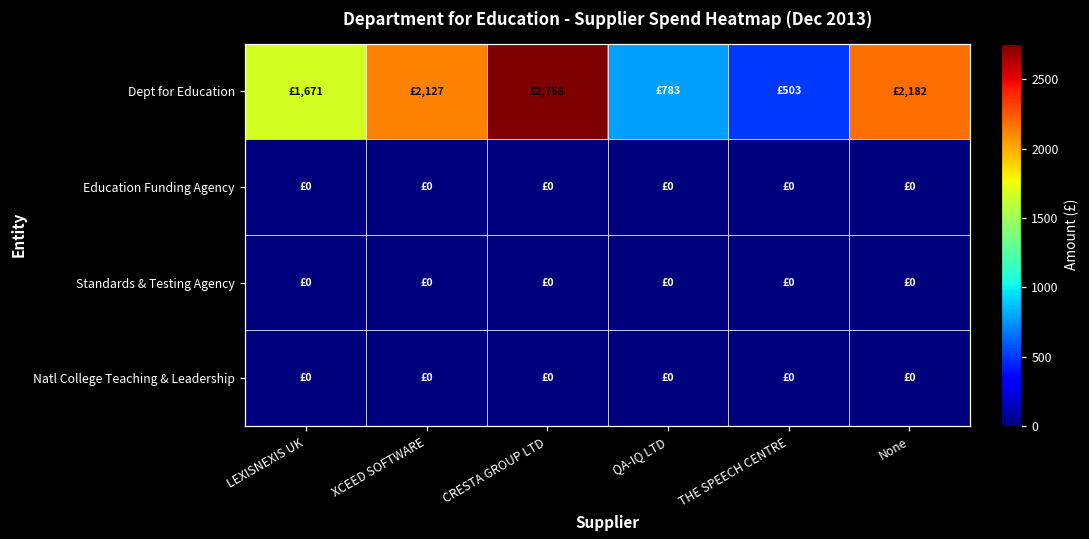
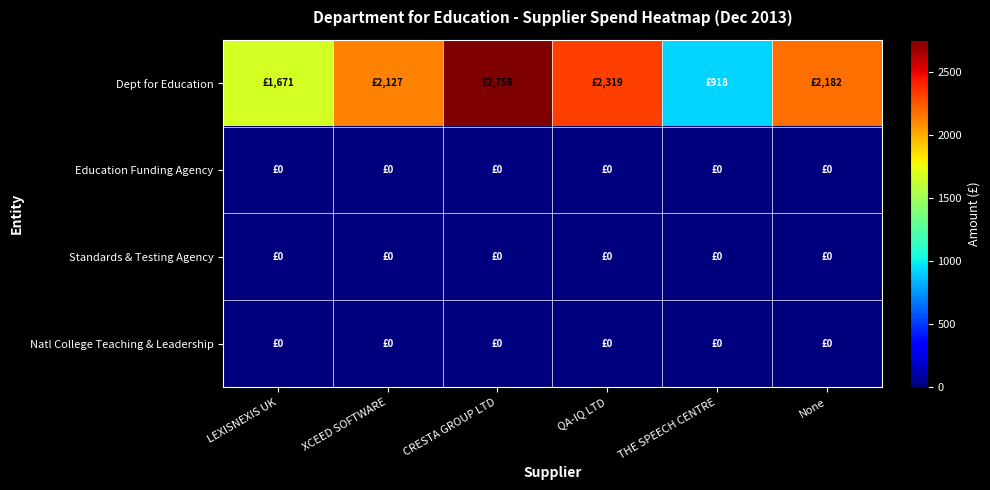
  {
    "Dept for Education": {
      "LEXISNEXIS UK": "£1,671",
      "XCEED SOFTWARE": "£2,127",
      "CRESTA GROUP LTD": "£2,758",
-     "QA-IQ LTD": "£783",
-     "THE SPEECH CENTRE": "£503",
+     "QA-IQ LTD": "£2,319",
+     "THE SPEECH CENTRE": "£918",
      "None": "£2,182"
    },
    "Education Funding Agency": {
      "LEXISNEXIS UK": "£0",
      "XCEED SOFTWARE": "£0",
      "CRESTA GROUP LTD": "£0",
      "QA-IQ LTD": "£0",
      "THE SPEECH CENTRE": "£0",
      "None": "£0"
    },
    "Standards & Testing Agency": {
      "LEXISNEXIS UK": "£0",
      "XCEED SOFTWARE": "£0",
      "CRESTA GROUP LTD": "£0",
      "QA-IQ LTD": "£0",
      "THE SPEECH CENTRE": "£0",
      "None": "£0"
    },
    "Natl College Teaching & Leadership": {
      "LEXISNEXIS UK": "£0",
      "XCEED SOFTWARE": "£0",
      "CRESTA GROUP LTD": "£0",
      "QA-IQ LTD": "£0",
      "THE SPEECH CENTRE": "£0",
      "None": "£0"
    }
  }
